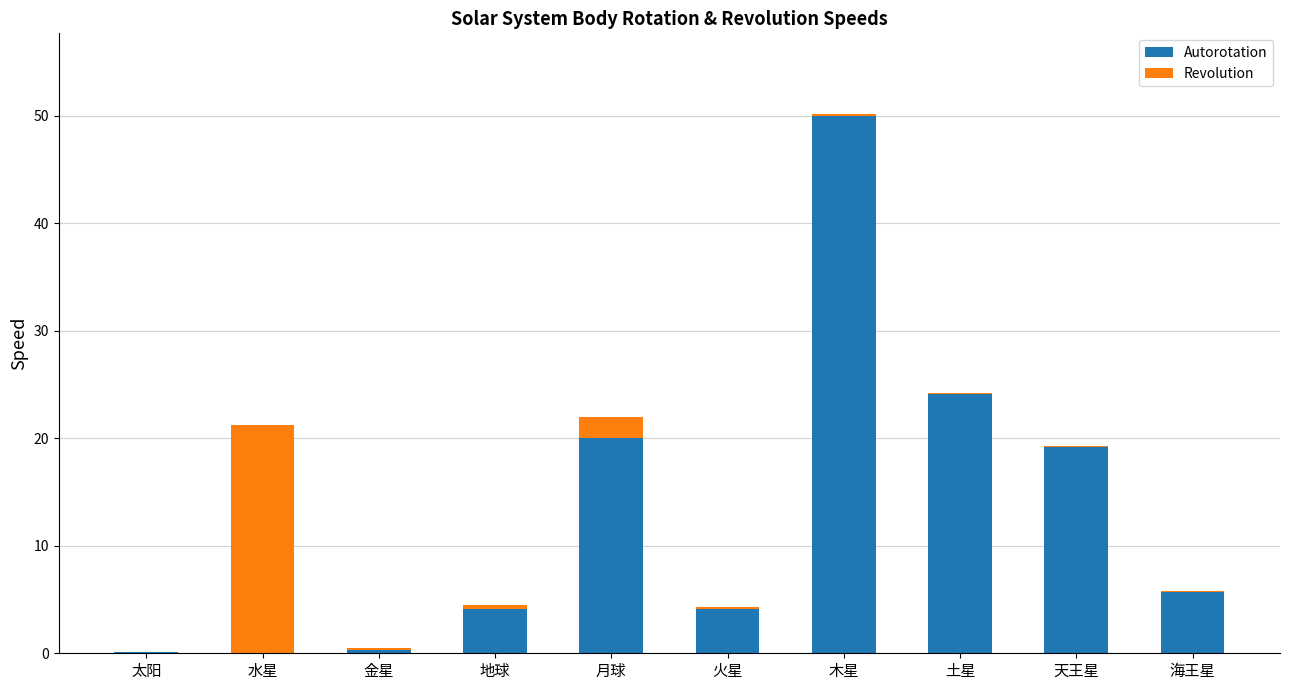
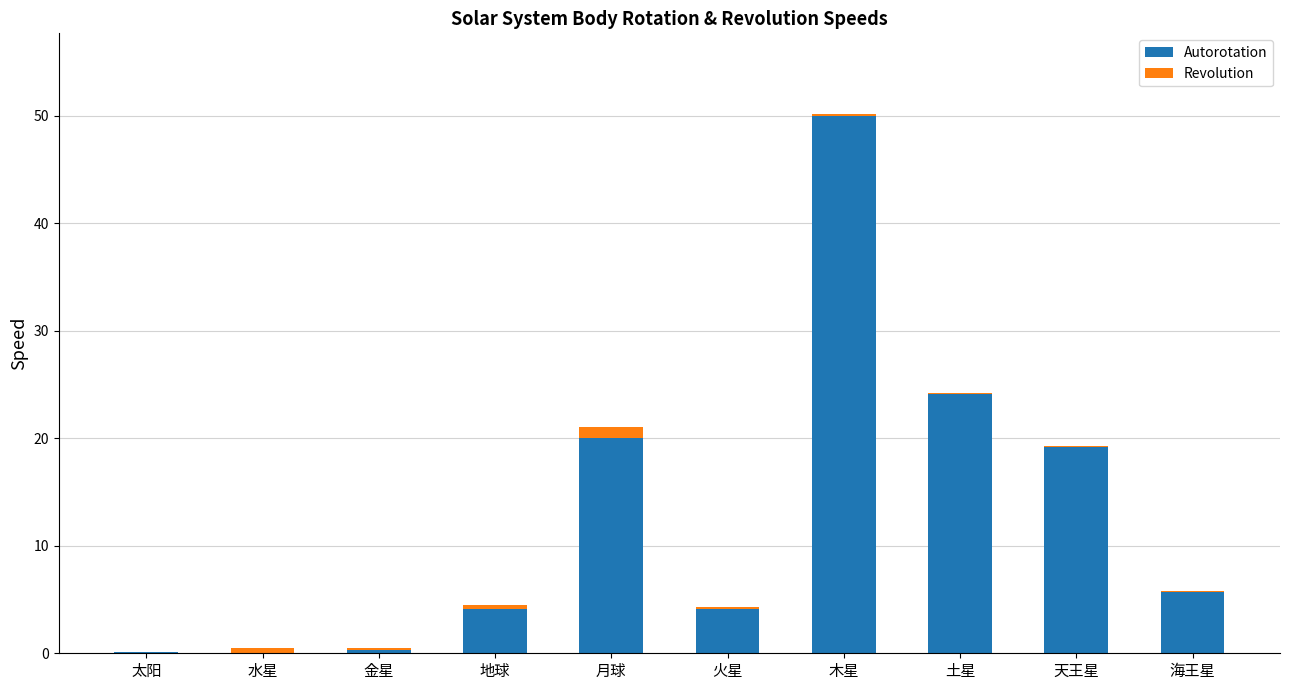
  {
    "Autorotation": {
      "金星": 0.4,
      "地球": 4.2,
      "月球": 20.0,
      "火星": 4.1,
      "木星": 50.0,
      "土星": 24.1,
      "天王星": 19.2,
      "海王星": 5.7
    },
    "Revolution": {
      "太阳": 0.0,
-     "水星": 21.3,
+     "水星": 0.5,
      "地球": 0.3,
-     "月球": 2,
+     "月球": 1,
      "火星": 0.2
    }
  }
